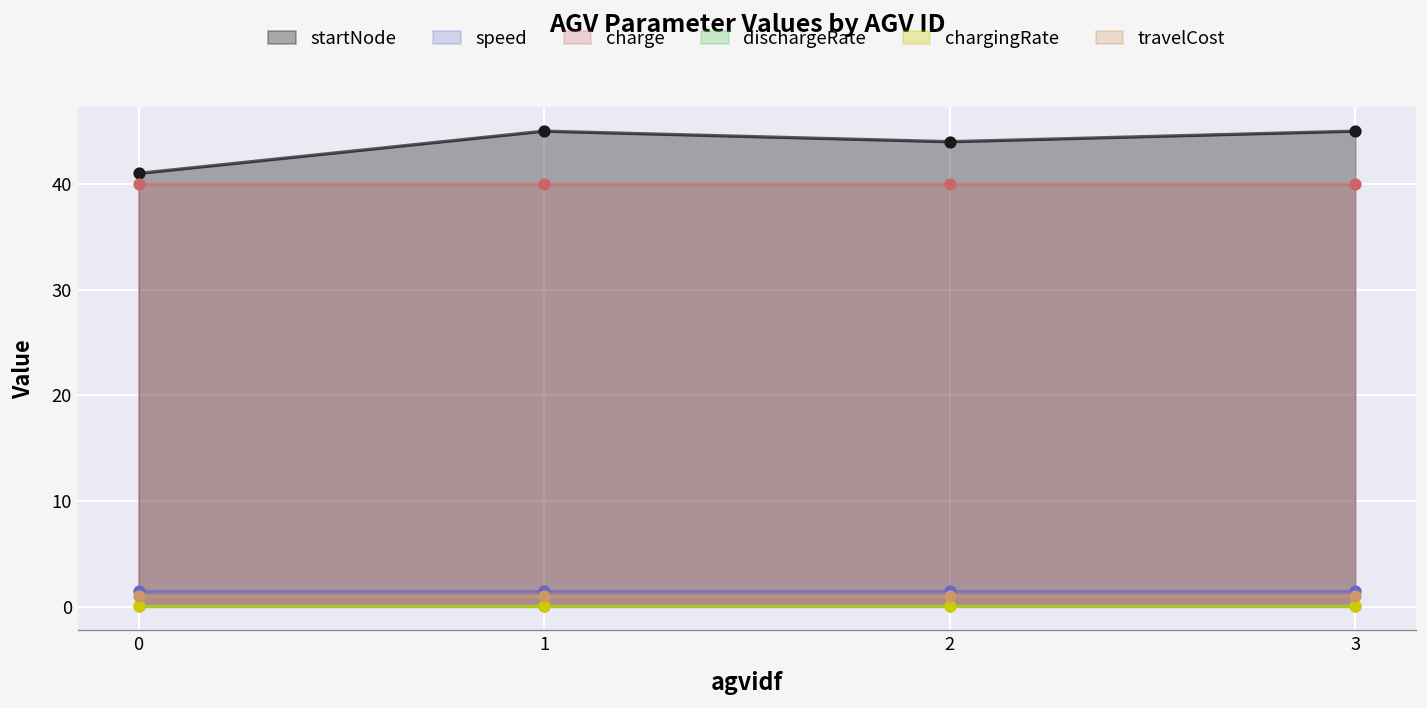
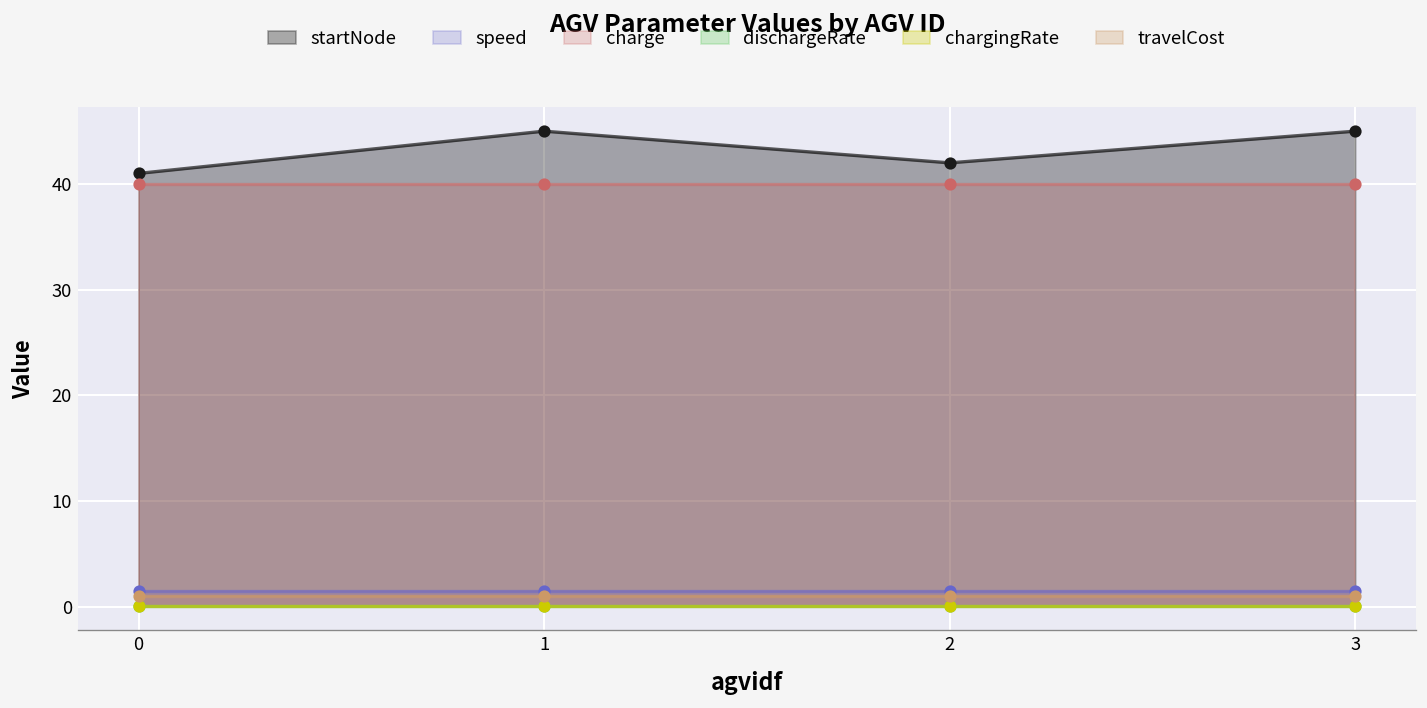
  {
    "startNode": {
      "0": 41,
      "1": 45,
-     "2": 44,
+     "2": 42,
      "3": 45
    }
  }
